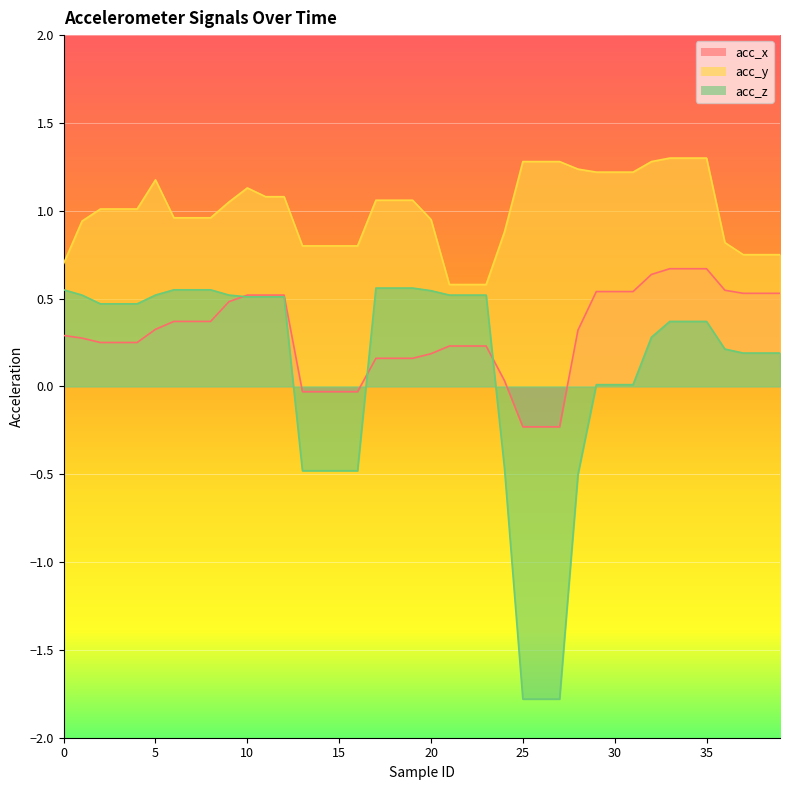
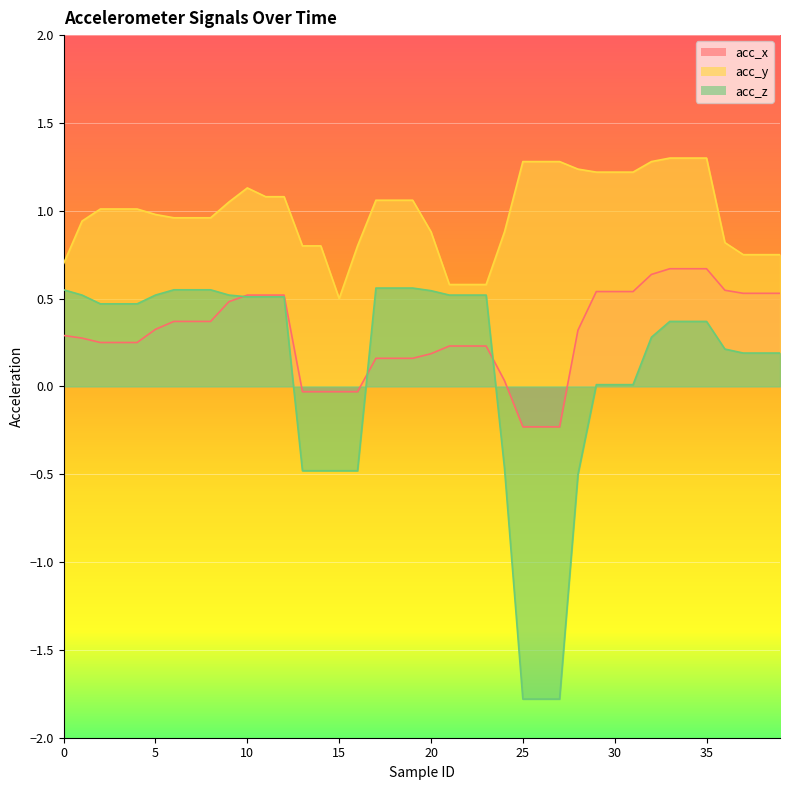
  {
    "acc_y": {
      "0": 0.70,
-     "5": 1.18,
+     "5": 0.98,
      "10": 1.13,
-     "15": 0.8,
-     "20": 0.95,
+     "15": 0.5,
+     "20": 0.88,
      "25": 1.28,
      "30": 1.22,
      "35": 1.30
    }
  }
